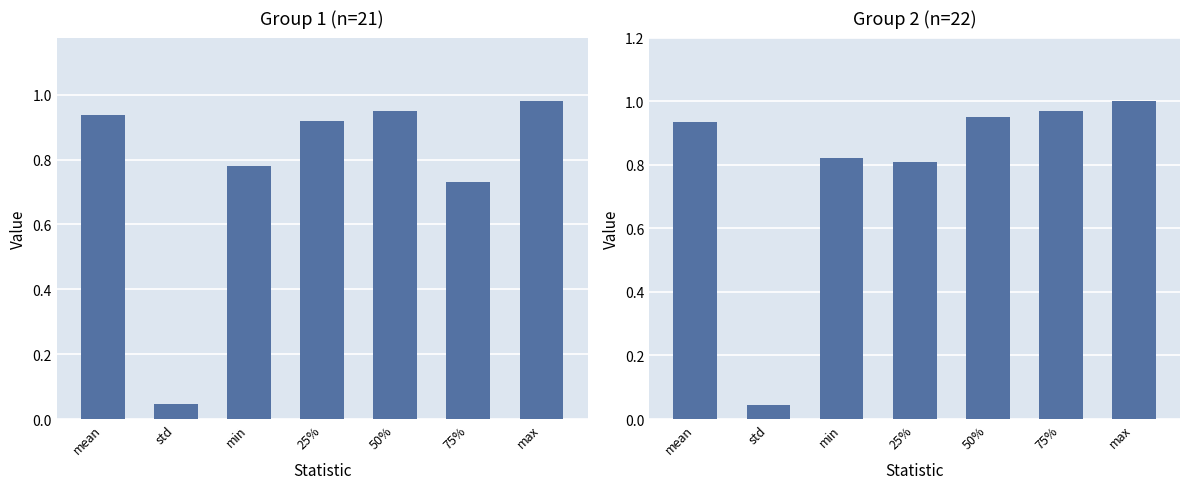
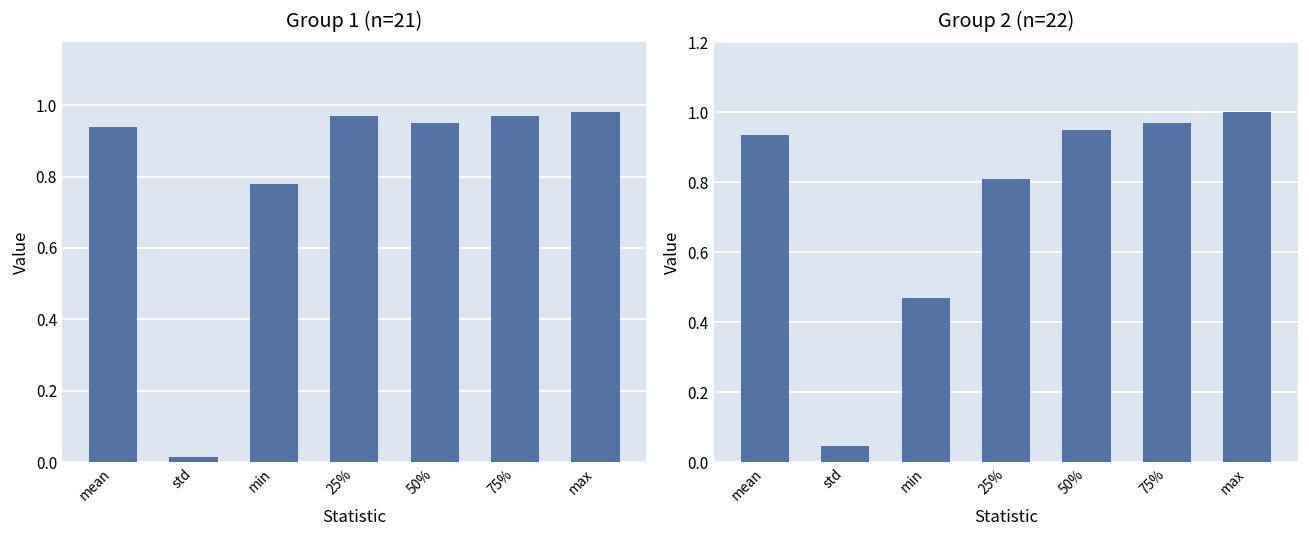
  {
    "Group 1 (n=21)": {
      "mean": 0.94,
-     "std": 0.05,
+     "std": 0.01,
      "min": 0.78,
-     "25%": 0.92,
+     "25%": 0.97,
      "50%": 0.95,
-     "75%": 0.73,
+     "75%": 0.97,
      "max": 0.98
    },
    "Group 2 (n=22)": {
      "mean": 0.94,
      "std": 0.05,
-     "min": 0.82,
+     "min": 0.47,
      "25%": 0.81,
      "50%": 0.95,
      "75%": 0.97,
      "max": 1.00
    }
  }
